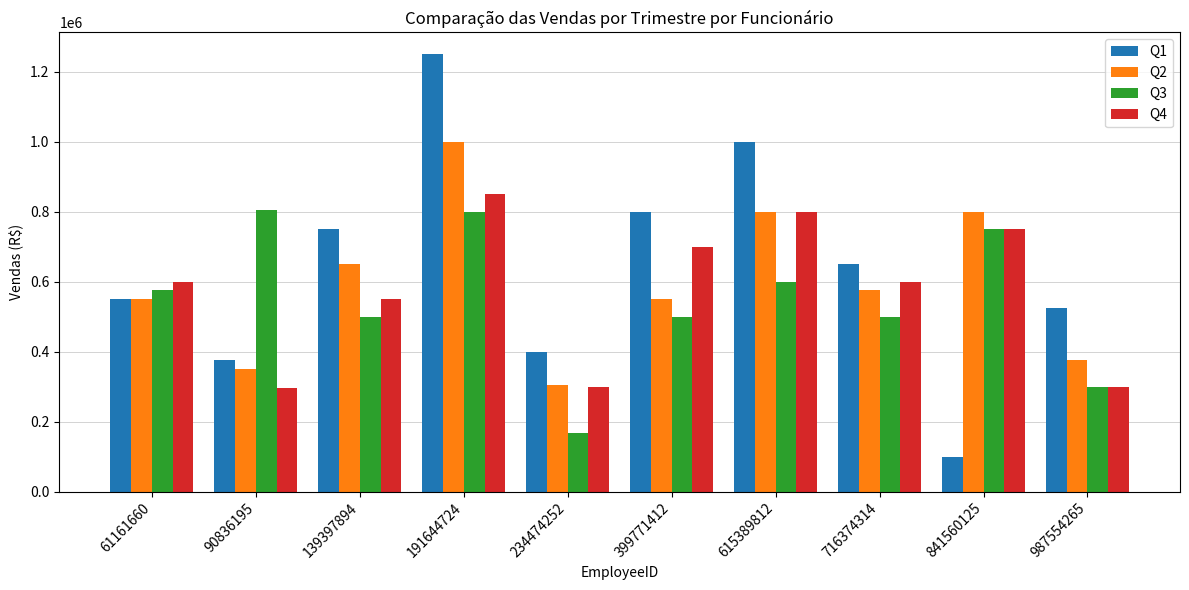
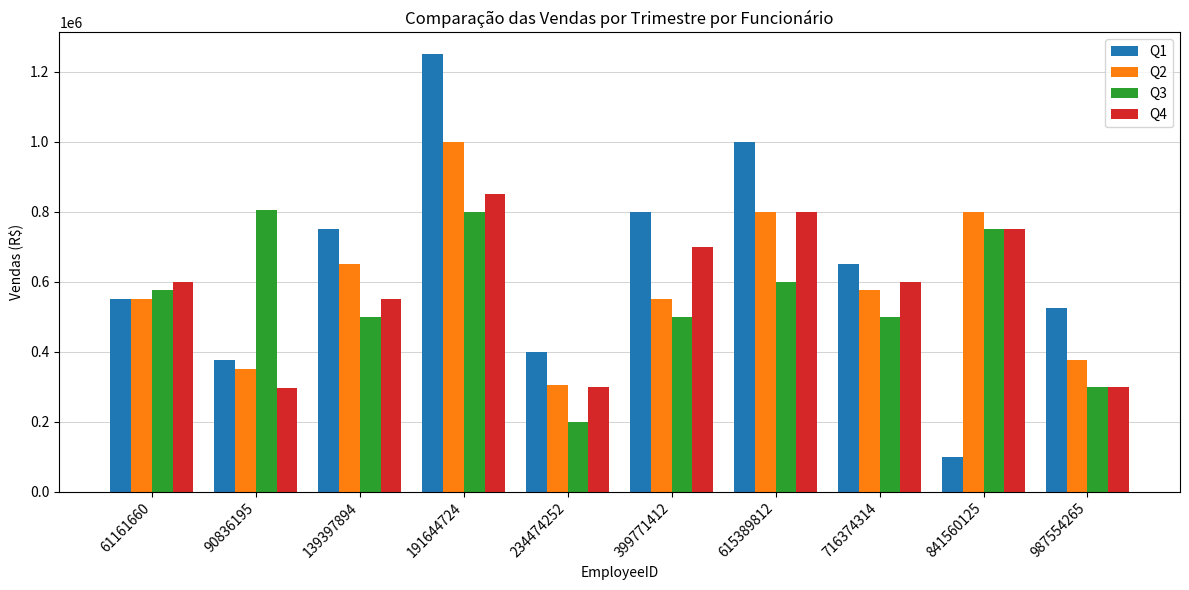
  {
    "Q1": {
      "61161660": 550000,
      "90836195": 380000,
      "139397894": 750000,
      "191644724": 1250000,
      "234474252": 400000,
      "399771412": 800000,
      "615389812": 1000000,
      "716374314": 650000,
      "841560125": 100000,
      "987554265": 530000
    },
    "Q2": {
      "61161660": 550000,
      "90836195": 350000,
      "139397894": 650000,
      "191644724": 1000000,
      "234474252": 310000,
      "399771412": 550000,
      "615389812": 800000,
      "716374314": 580000,
      "841560125": 800000,
      "987554265": 380000
    },
    "Q3": {
      "61161660": 580000,
      "90836195": 810000,
      "139397894": 500000,
      "191644724": 800000,
-     "234474252": 170000,
+     "234474252": 200000,
      "399771412": 500000,
      "615389812": 600000,
      "716374314": 500000,
      "841560125": 750000,
      "987554265": 300000
    },
    "Q4": {
      "61161660": 600000,
      "90836195": 300000,
      "139397894": 550000,
      "191644724": 850000,
      "234474252": 300000,
      "399771412": 700000,
      "615389812": 800000,
      "716374314": 600000,
      "841560125": 750000,
      "987554265": 300000
    }
  }
